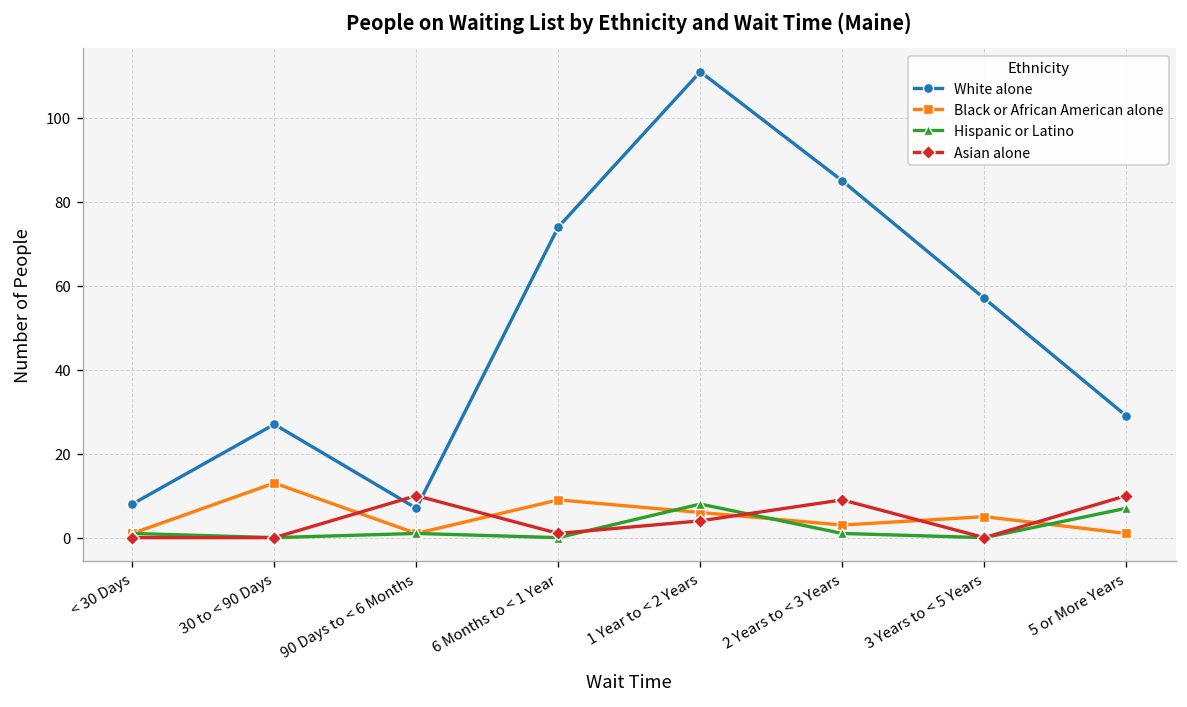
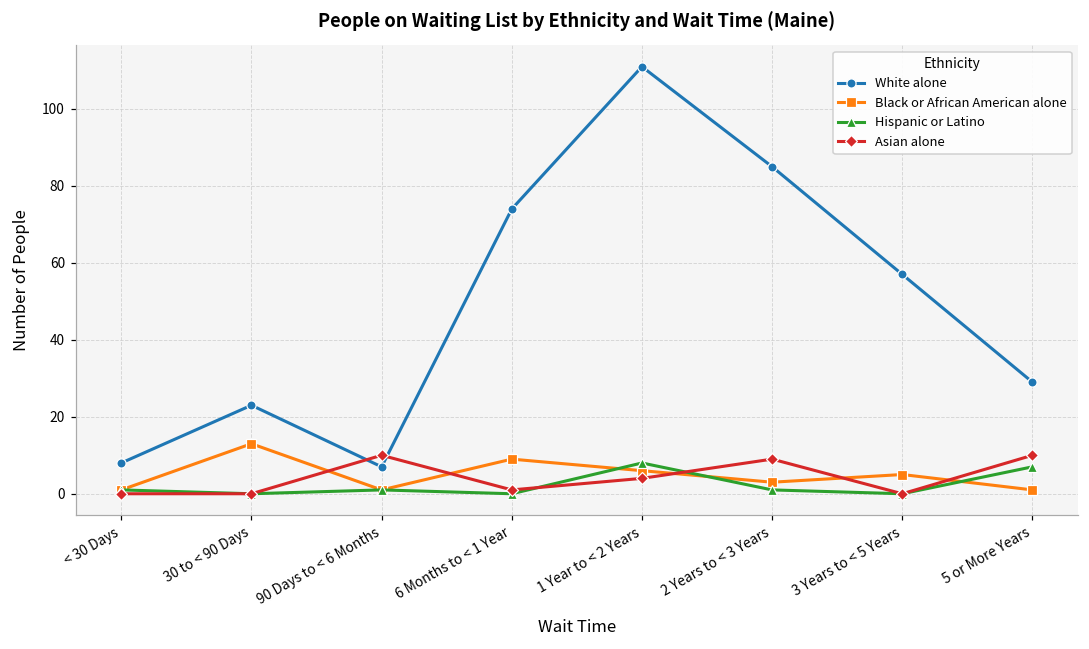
  {
    "White alone": {
      "< 30 Days": 8,
-     "30 to < 90 Days": 27,
+     "30 to < 90 Days": 23,
      "90 Days to < 6 Months": 7,
      "6 Months to < 1 Year": 74,
      "1 Year to < 2 Years": 111,
      "2 Years to < 3 Years": 85,
      "3 Years to < 5 Years": 57,
      "5 or More Years": 29
    },
    "Black or African American alone": {
      "30 to < 90 Days": 13,
      "6 Months to < 1 Year": 9,
      "1 Year to < 2 Years": 6,
      "2 Years to < 3 Years": 3,
      "3 Years to < 5 Years": 5,
      "5 or More Years": 1
    },
    "Hispanic or Latino": {
      "6 Months to < 1 Year": 0,
      "1 Year to < 2 Years": 8,
      "2 Years to < 3 Years": 1,
      "5 or More Years": 7
    },
    "Asian alone": {
      "< 30 Days": 0,
      "90 Days to < 6 Months": 10,
      "6 Months to < 1 Year": 1,
      "1 Year to < 2 Years": 4,
      "2 Years to < 3 Years": 9,
      "5 or More Years": 10
    }
  }
